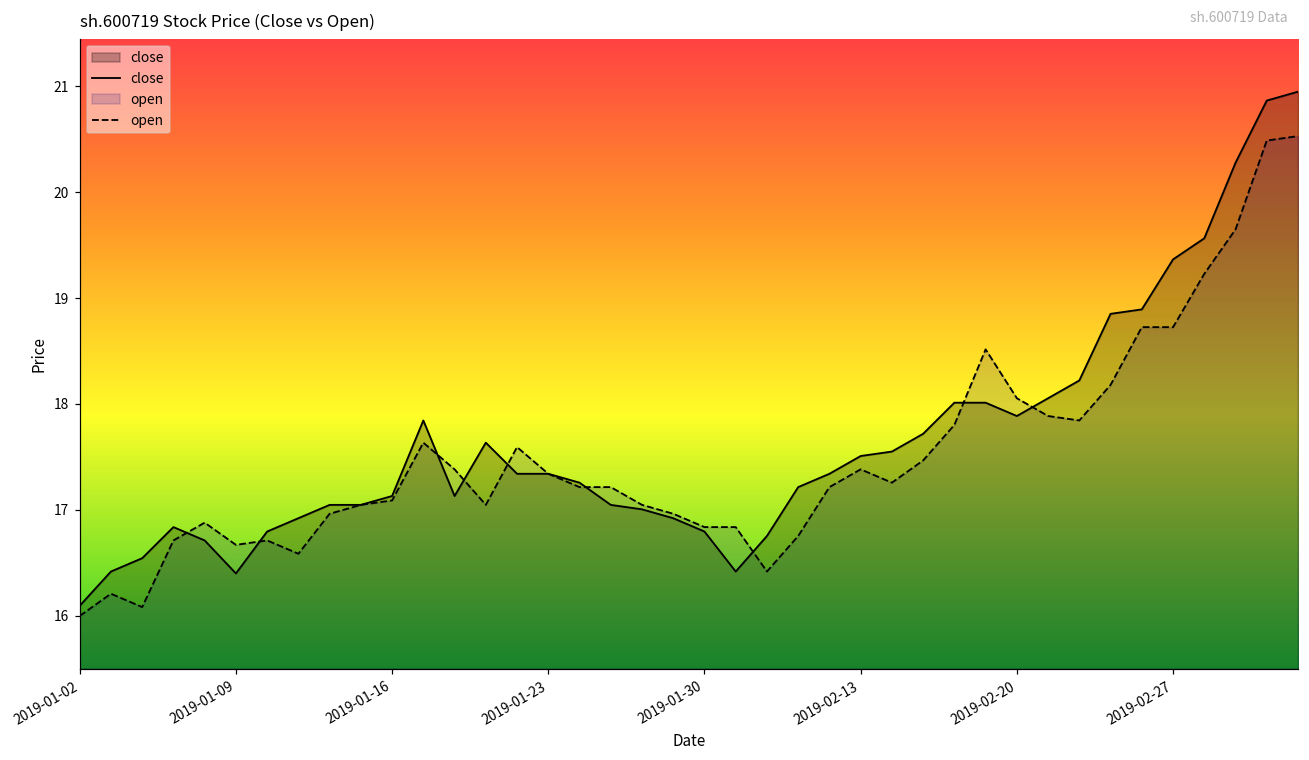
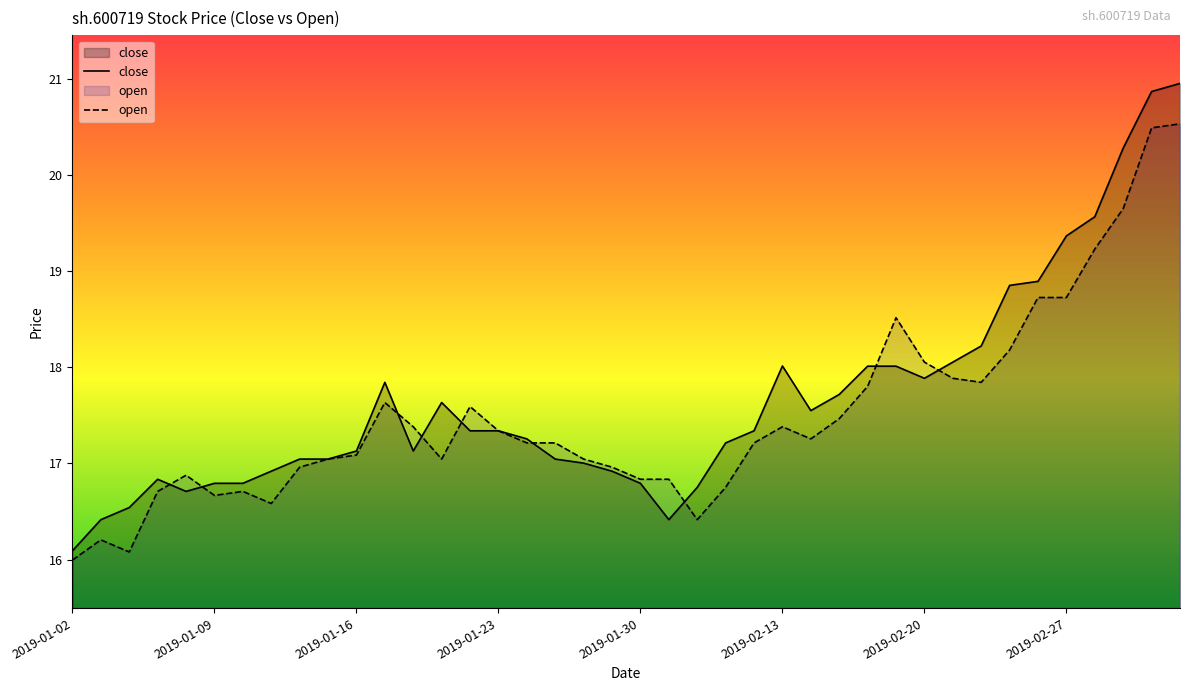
  {
    "close": {
      "2019-01-02": 16.1,
-     "2019-01-09": 16.4,
+     "2019-01-09": 16.8,
      "2019-01-16": 17.1,
      "2019-01-30": 16.8,
-     "2019-02-13": 17.5,
+     "2019-02-13": 18.0,
      "2019-02-20": 17.9,
      "2019-02-27": 19.4
    }
  }
